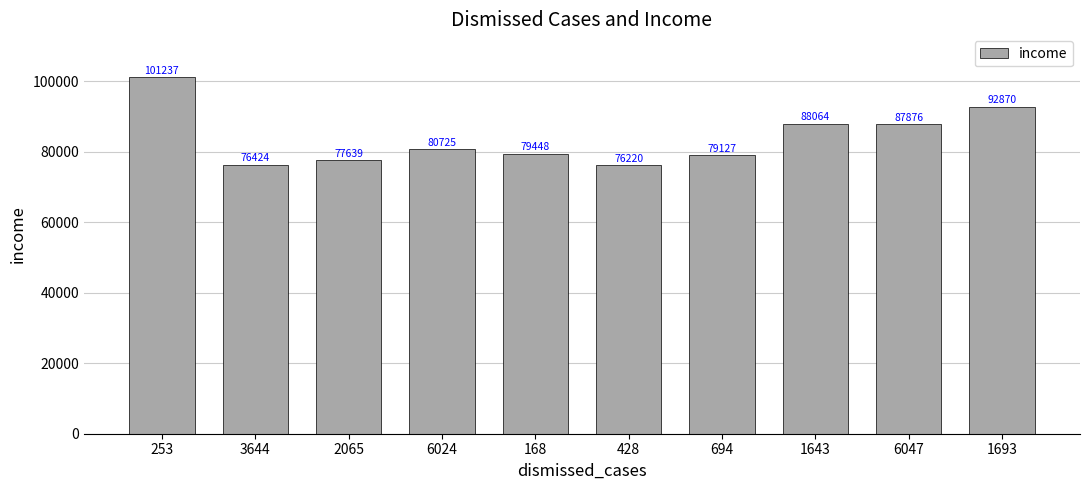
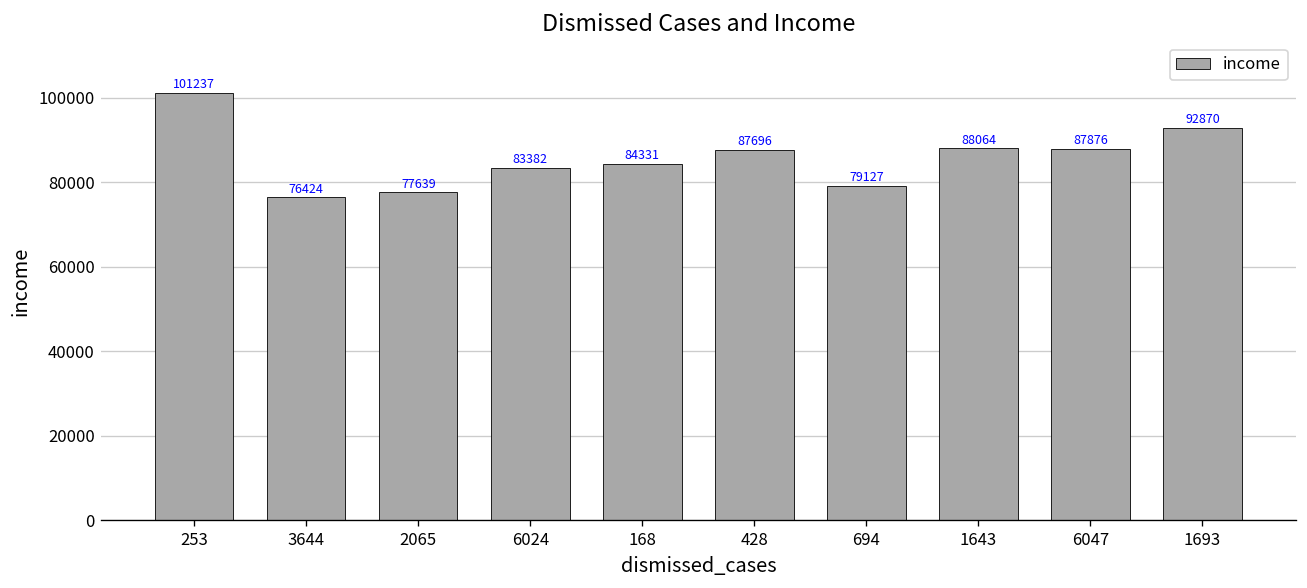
  {
    "253": 101237,
    "3644": 76424,
    "2065": 77639,
-   "6024": 80725,
-   "168": 79448,
-   "428": 76220,
+   "6024": 83382,
+   "168": 84331,
+   "428": 87696,
    "694": 79127,
    "1643": 88064,
    "6047": 87876,
    "1693": 92870
  }
